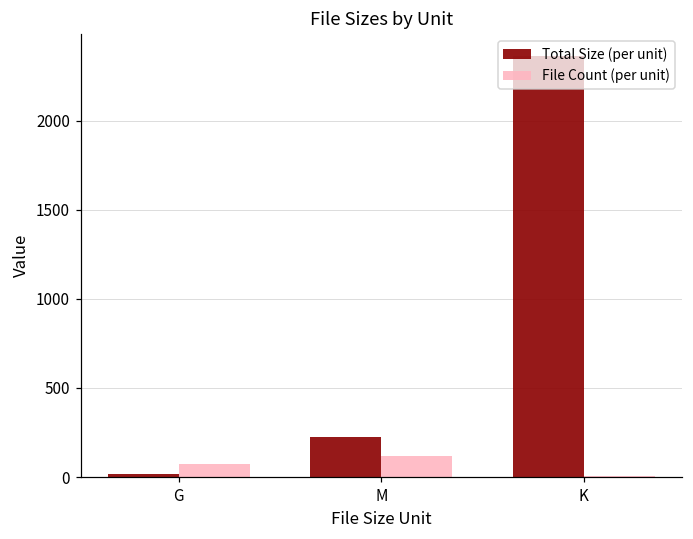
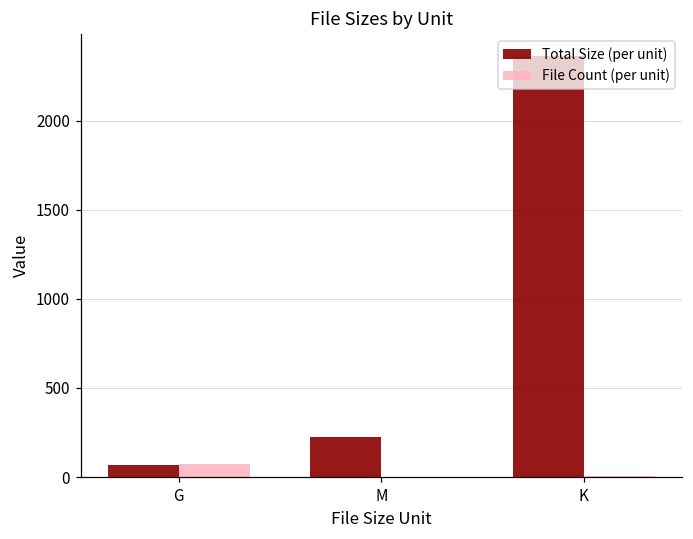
  {
    "Total Size (per unit)": {
-     "G": 20,
+     "G": 70,
      "M": 230
    },
    "File Count (per unit)": {
      "G": 70,
-     "M": 120
+     "M": 0
    }
  }
